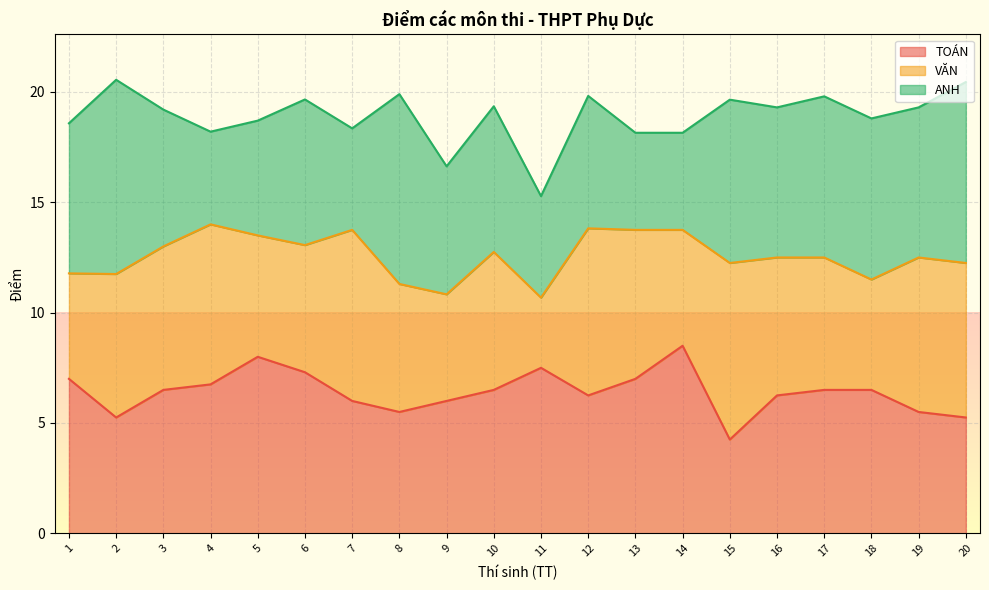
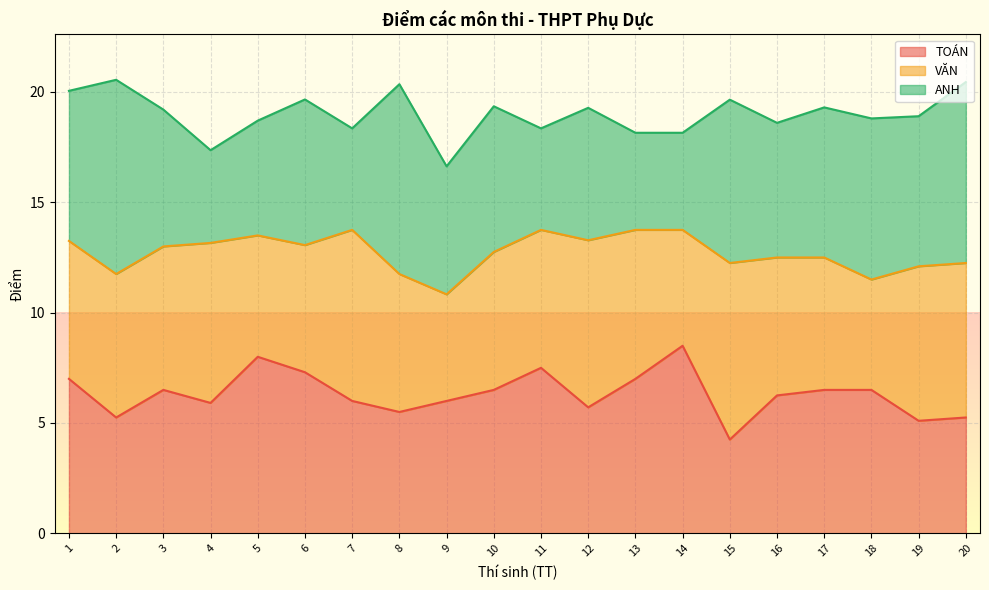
  {
    "TOÁN": {
      "1": 7.0,
      "2": 5.3,
      "3": 6.5,
-     "4": 6.8,
+     "4": 5.9,
      "5": 8.0,
      "6": 7.3,
      "7": 6.0,
      "8": 5.5,
      "9": 6.0,
      "10": 6.5,
      "11": 7.5,
-     "12": 6.3,
+     "12": 5.7,
      "13": 7.0,
      "14": 8.5,
      "15": 4.3,
      "16": 6.3,
      "17": 6.5,
      "18": 6.5,
-     "19": 5.5,
+     "19": 5.1,
      "20": 5.3
    },
    "VĂN": {
-     "1": 4.8,
+     "1": 6.3,
      "2": 6.5,
      "3": 6.5,
      "4": 7.3,
      "5": 5.5,
      "6": 5.8,
      "7": 7.8,
-     "8": 5.8,
+     "8": 6.3,
      "9": 4.8,
      "10": 6.3,
-     "11": 3.2,
+     "11": 6.3,
      "12": 7.6,
      "13": 6.8,
      "14": 5.3,
      "15": 8.0,
      "16": 6.3,
      "17": 6.0,
      "18": 5.0,
      "19": 7.0,
      "20": 7.0
    },
    "ANH": {
      "1": 6.8,
      "2": 8.8,
      "3": 6.2,
      "4": 4.2,
      "5": 5.2,
      "6": 6.6,
      "7": 4.6,
      "8": 8.6,
      "9": 5.8,
      "10": 6.6,
      "11": 4.6,
      "12": 6.0,
      "13": 4.4,
      "14": 4.4,
      "15": 7.4,
-     "16": 6.8,
-     "17": 7.3,
+     "16": 6.1,
+     "17": 6.8,
      "18": 7.3,
      "19": 6.8
    }
  }
